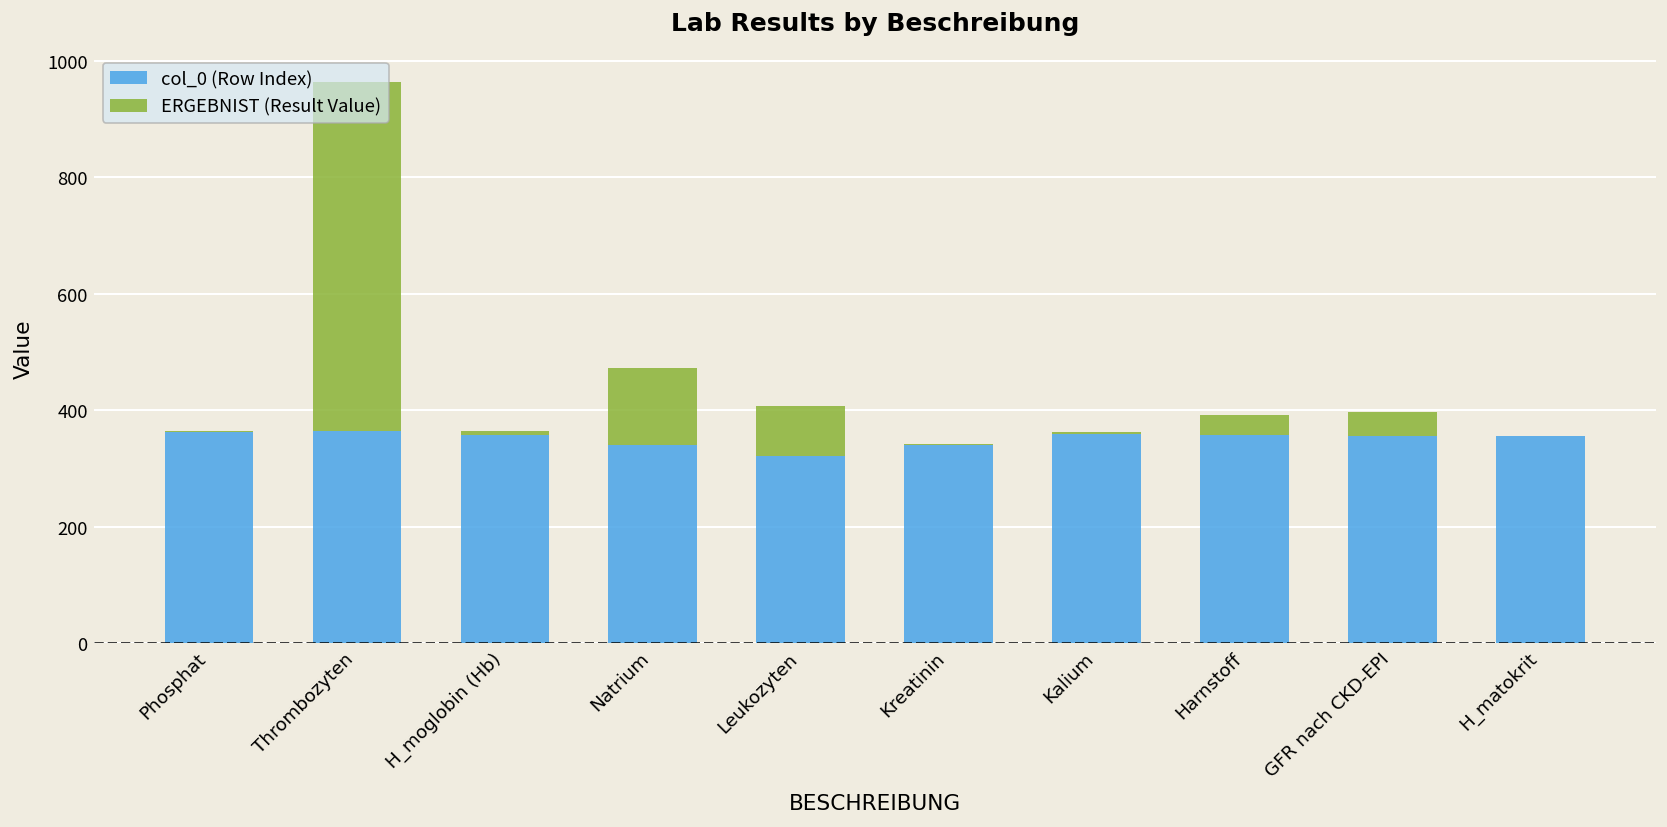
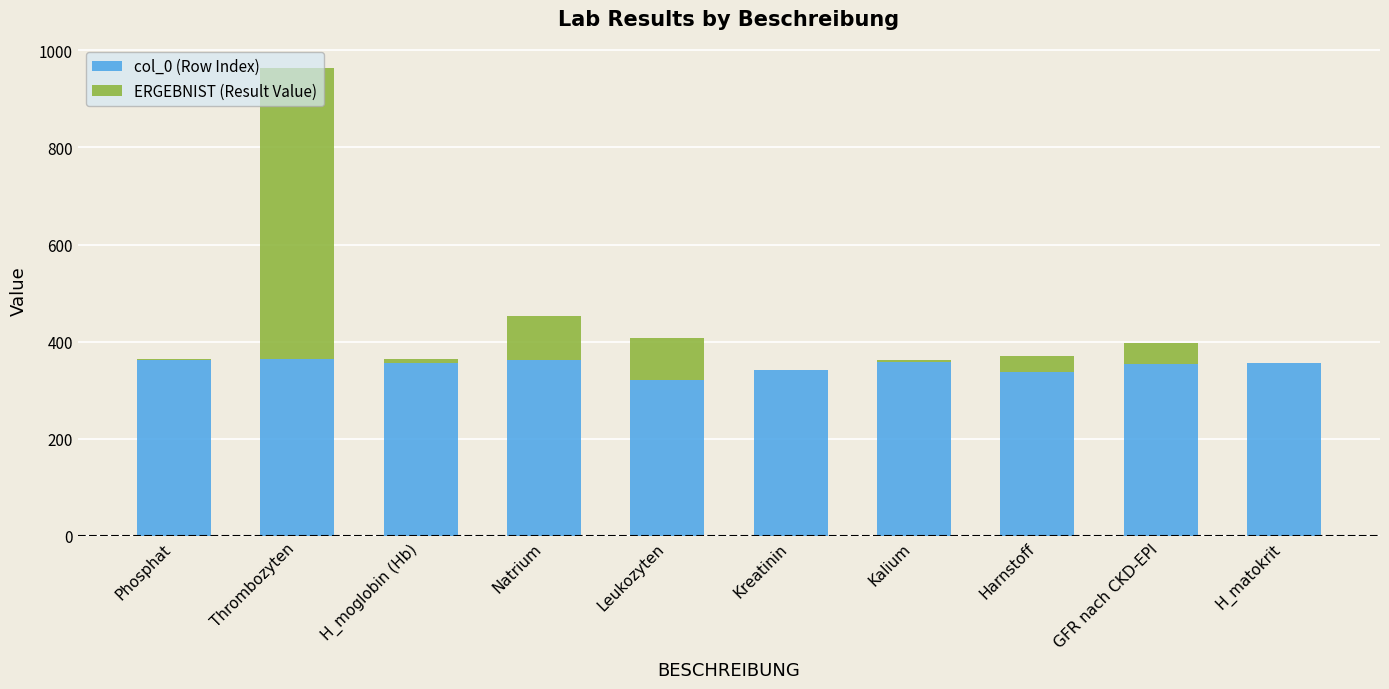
  {
    "col_0 (Row Index)": {
      "Phosphat": 360,
      "Thrombozyten": 360,
      "H_moglobin (Hb)": 360,
-     "Natrium": 340,
+     "Natrium": 360,
      "Leukozyten": 320,
      "Kreatinin": 340,
      "Kalium": 360,
-     "Harnstoff": 360,
+     "Harnstoff": 340,
      "GFR nach CKD-EPI": 360,
      "H_matokrit": 360
    },
    "ERGEBNIST (Result Value)": {
      "H_moglobin (Hb)": 10,
-     "Natrium": 130,
+     "Natrium": 90,
      "Leukozyten": 90,
      "Harnstoff": 30,
      "GFR nach CKD-EPI": 40,
      "H_matokrit": 0
    }
  }
